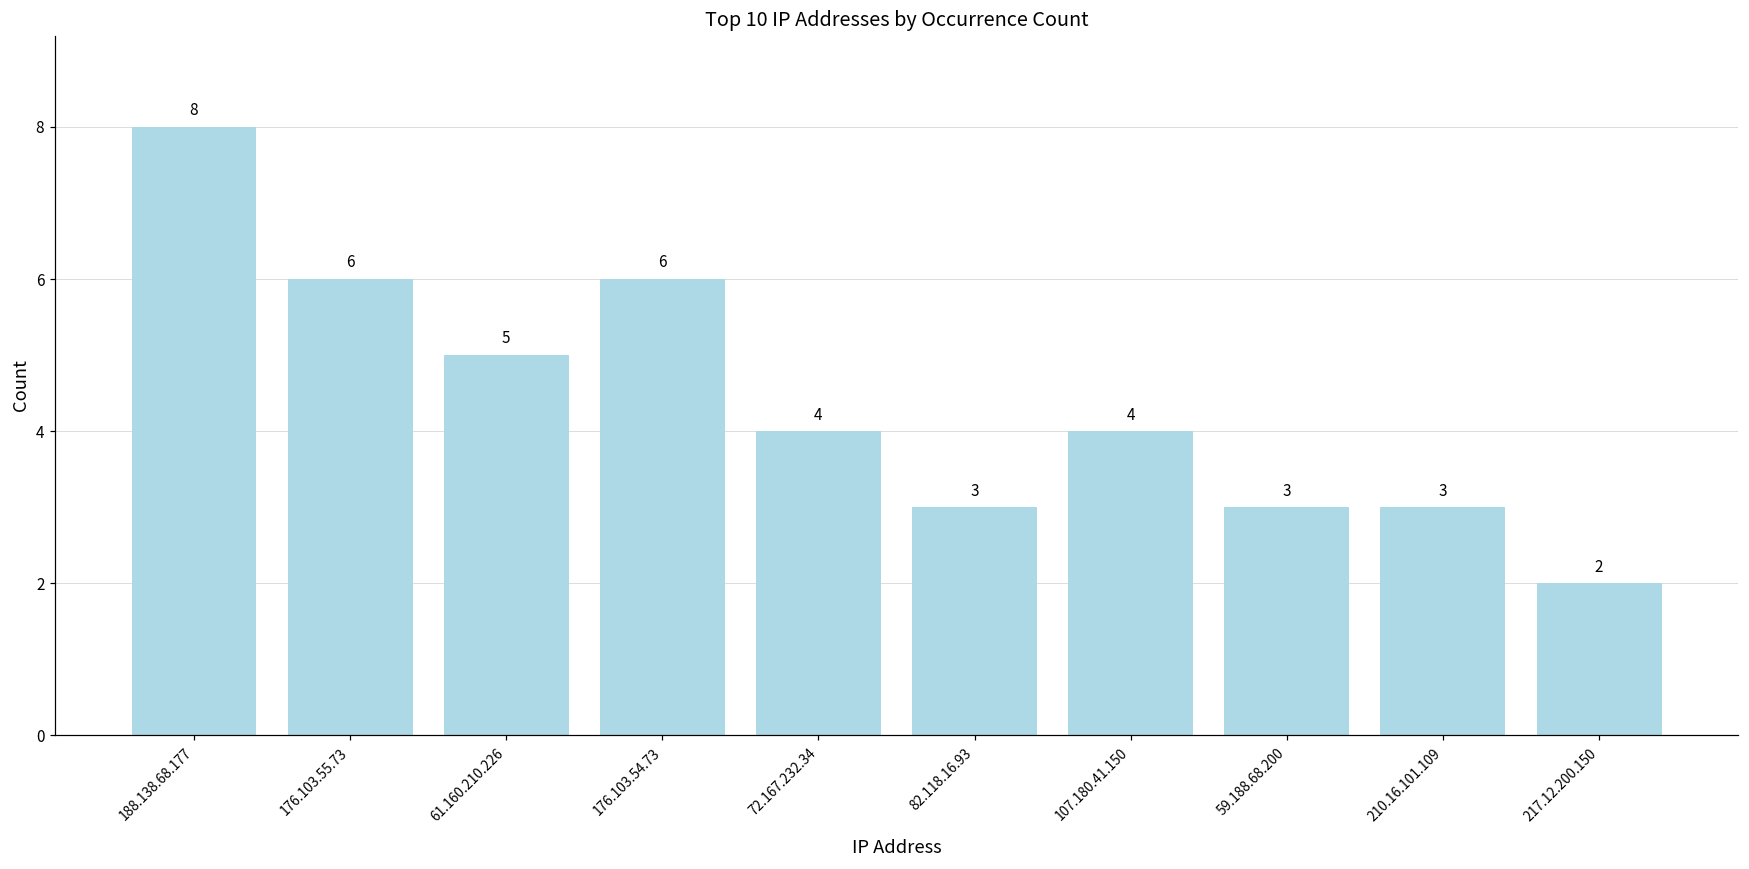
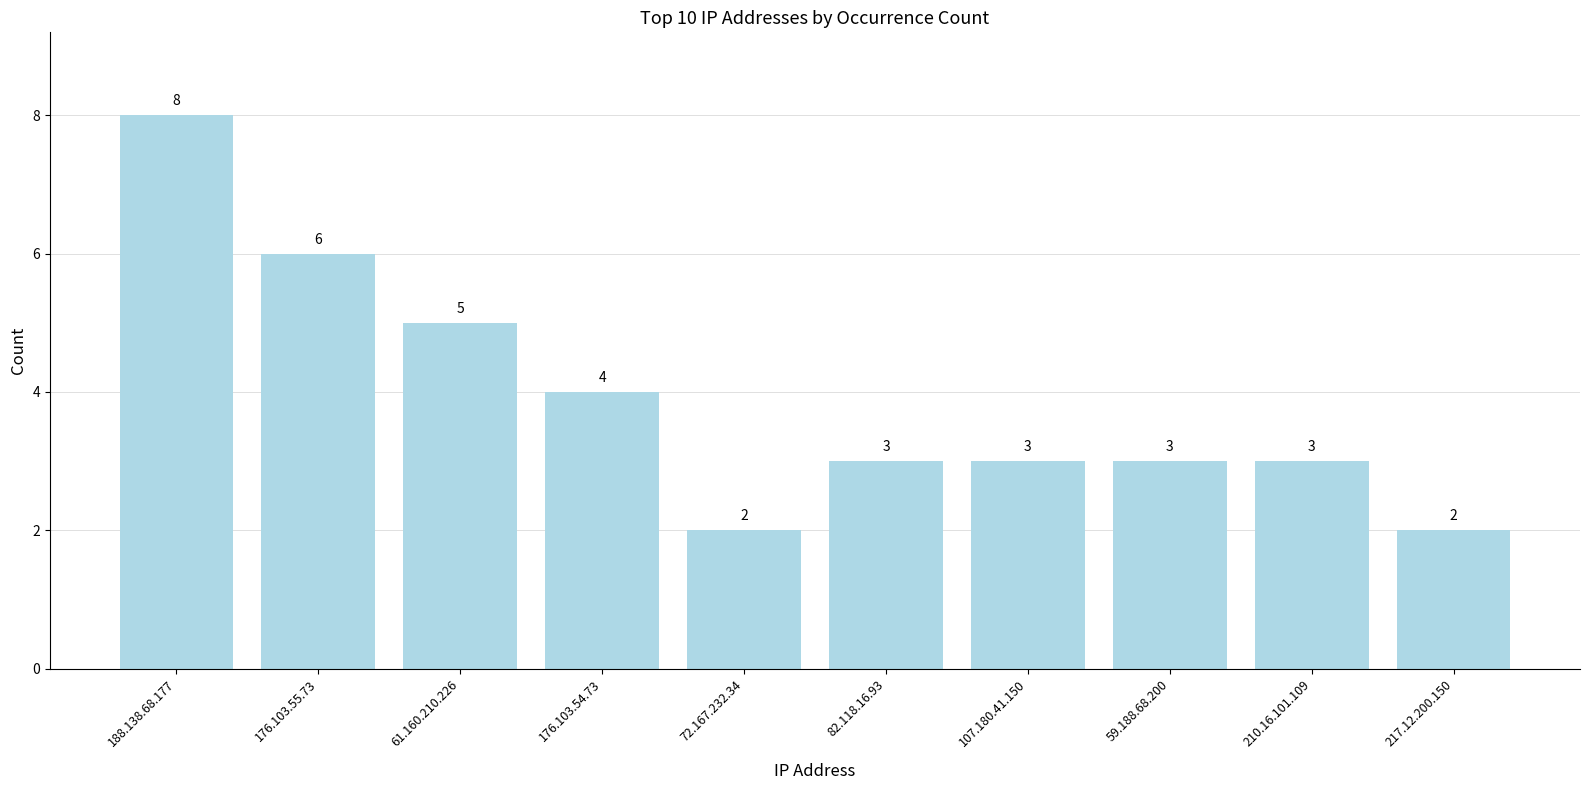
  {
    "188.138.68.177": 8,
    "176.103.55.73": 6,
    "61.160.210.226": 5,
-   "176.103.54.73": 6,
-   "72.167.232.34": 4,
+   "176.103.54.73": 4,
+   "72.167.232.34": 2,
    "82.118.16.93": 3,
-   "107.180.41.150": 4,
+   "107.180.41.150": 3,
    "59.188.68.200": 3,
    "210.16.101.109": 3,
    "217.12.200.150": 2
  }
